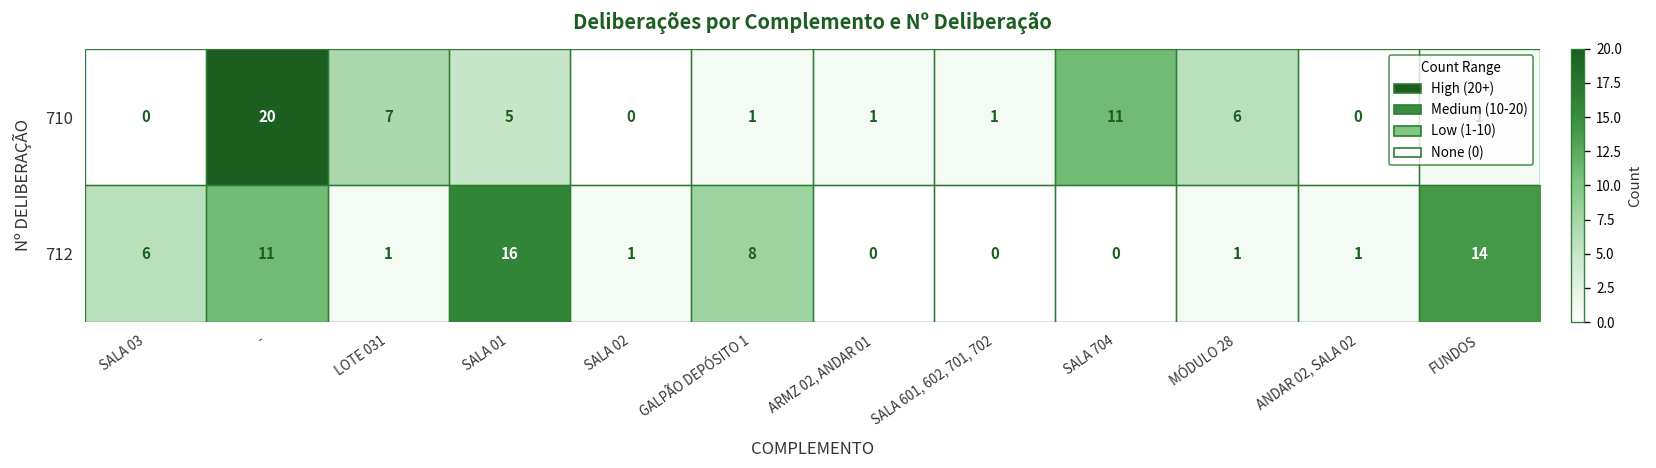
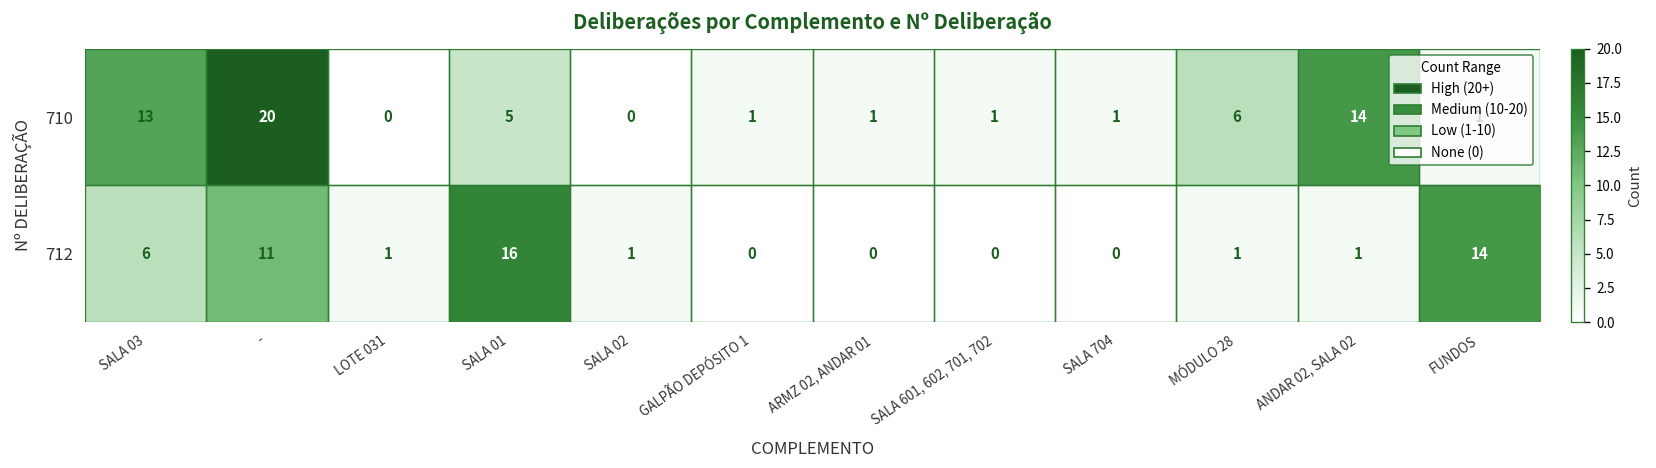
  {
    "710": {
-     "SALA 03": 0,
+     "SALA 03": 13,
      "-": 20,
-     "LOTE 031": 7,
+     "LOTE 031": 0,
      "SALA 01": 5,
      "SALA 02": 0,
      "GALPÃO DEPÓSITO 1": 1,
      "ARMZ 02, ANDAR 01": 1,
      "SALA 601, 602, 701, 702": 1,
-     "SALA 704": 11,
+     "SALA 704": 1,
      "MÓDULO 28": 6,
-     "ANDAR 02, SALA 02": 0
+     "ANDAR 02, SALA 02": 14
    },
    "712": {
      "SALA 03": 6,
      "-": 11,
      "LOTE 031": 1,
      "SALA 01": 16,
      "SALA 02": 1,
-     "GALPÃO DEPÓSITO 1": 8,
+     "GALPÃO DEPÓSITO 1": 0,
      "ARMZ 02, ANDAR 01": 0,
      "SALA 601, 602, 701, 702": 0,
      "SALA 704": 0,
      "MÓDULO 28": 1,
      "ANDAR 02, SALA 02": 1,
      "FUNDOS": 14
    }
  }
